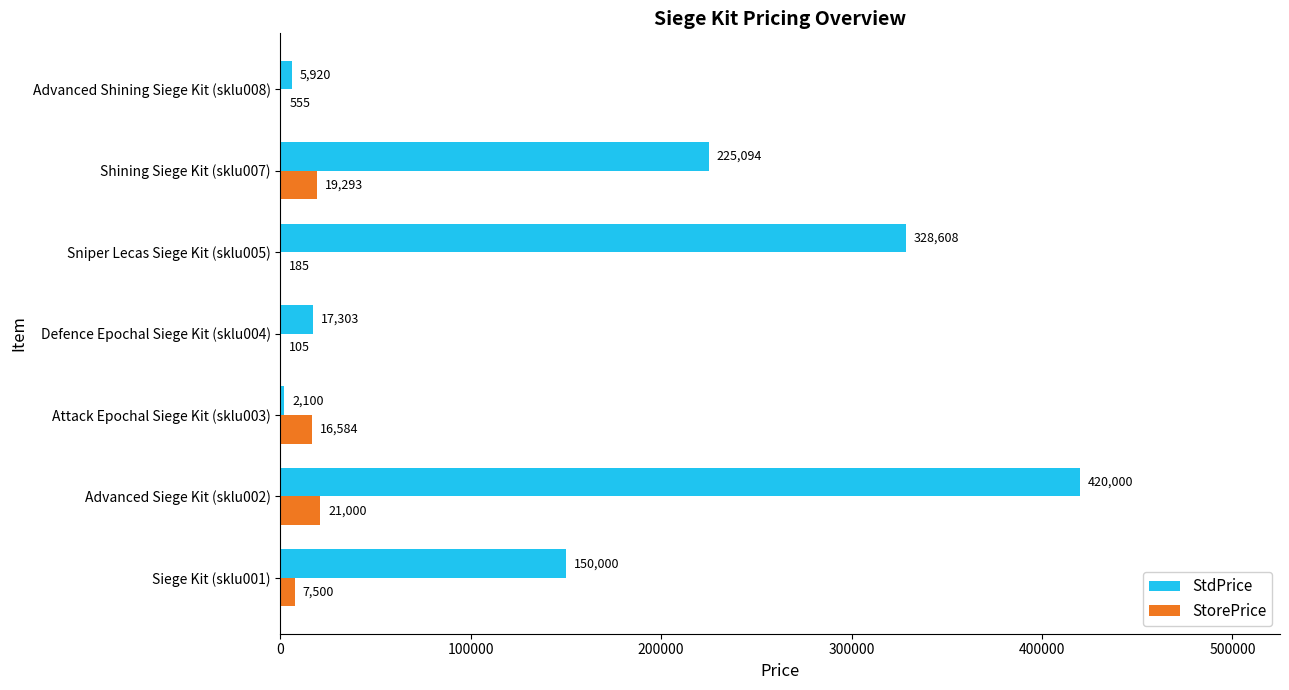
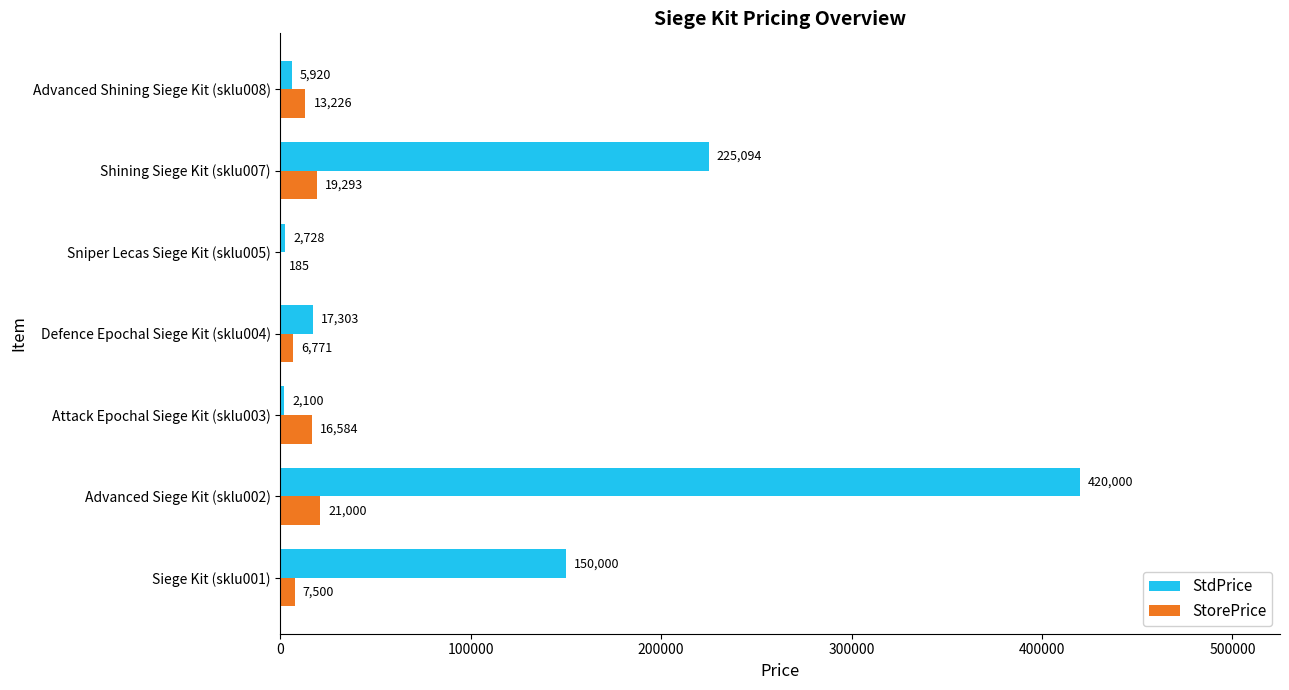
  {
    "StdPrice": {
      "Advanced Shining Siege Kit (sklu008)": "5,920",
      "Shining Siege Kit (sklu007)": "225,094",
-     "Sniper Lecas Siege Kit (sklu005)": "328,608",
+     "Sniper Lecas Siege Kit (sklu005)": "2,728",
      "Defence Epochal Siege Kit (sklu004)": "17,303",
      "Attack Epochal Siege Kit (sklu003)": "2,100",
      "Advanced Siege Kit (sklu002)": "420,000",
      "Siege Kit (sklu001)": "150,000"
    },
    "StorePrice": {
-     "Advanced Shining Siege Kit (sklu008)": "555",
+     "Advanced Shining Siege Kit (sklu008)": "13,226",
      "Shining Siege Kit (sklu007)": "19,293",
      "Sniper Lecas Siege Kit (sklu005)": "185",
-     "Defence Epochal Siege Kit (sklu004)": "105",
+     "Defence Epochal Siege Kit (sklu004)": "6,771",
      "Attack Epochal Siege Kit (sklu003)": "16,584",
      "Advanced Siege Kit (sklu002)": "21,000",
      "Siege Kit (sklu001)": "7,500"
    }
  }
